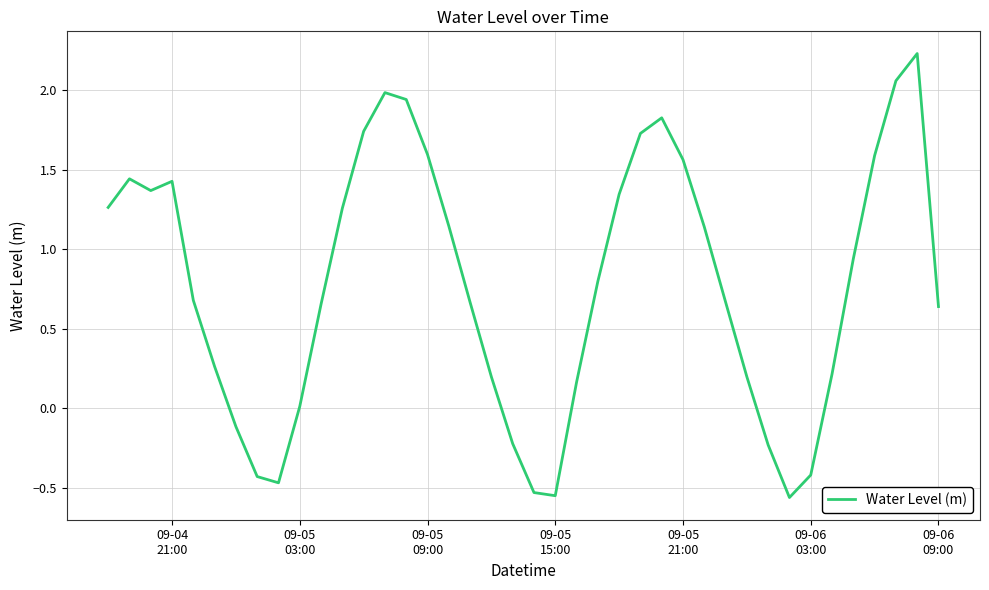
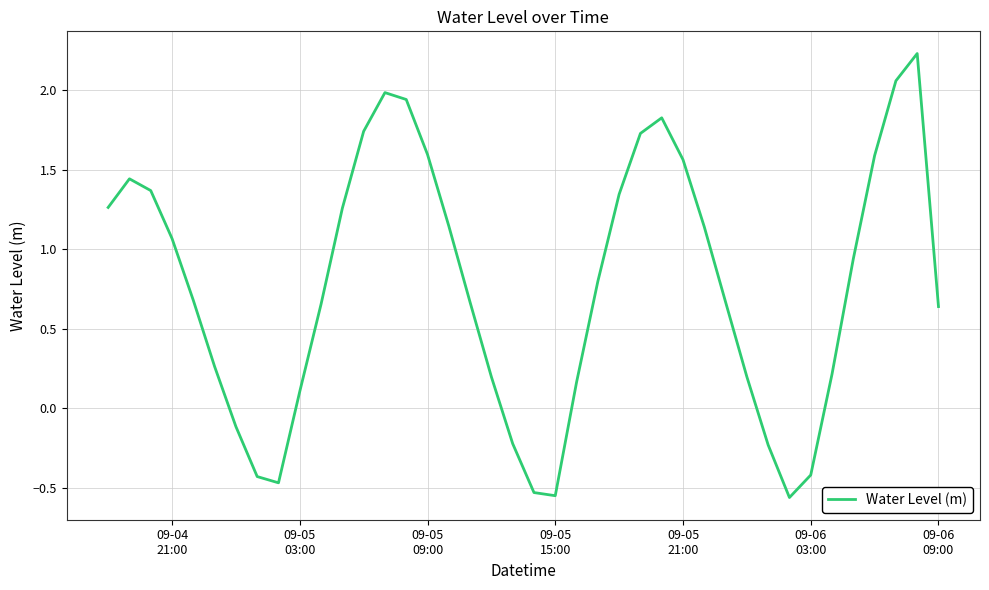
  {
-   "09-04 21:00": 1.43,
-   "09-05 03:00": 0.01,
+   "09-04 21:00": 1.07,
+   "09-05 03:00": 0.11,
    "09-05 09:00": 1.60,
    "09-05 15:00": -0.55,
    "09-05 21:00": 1.56,
    "09-06 03:00": -0.42,
    "09-06 09:00": 0.64
  }
